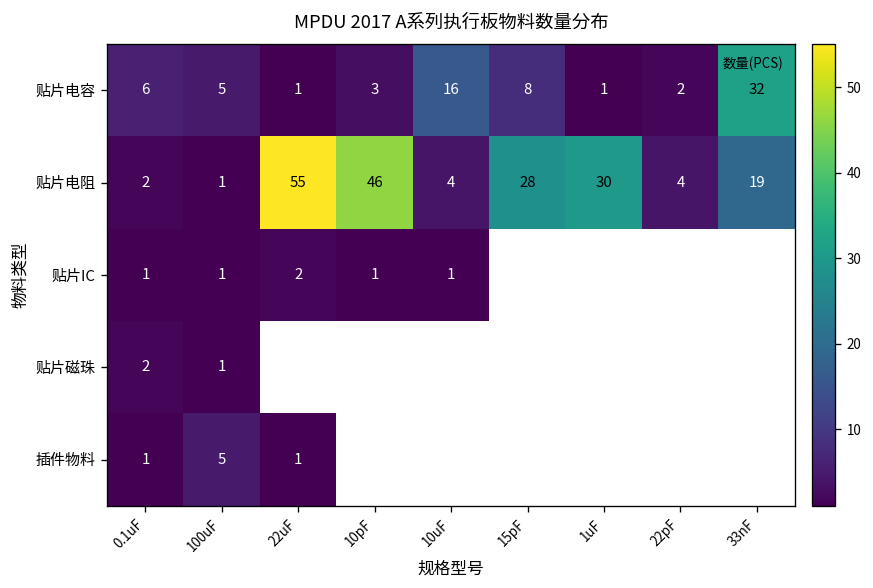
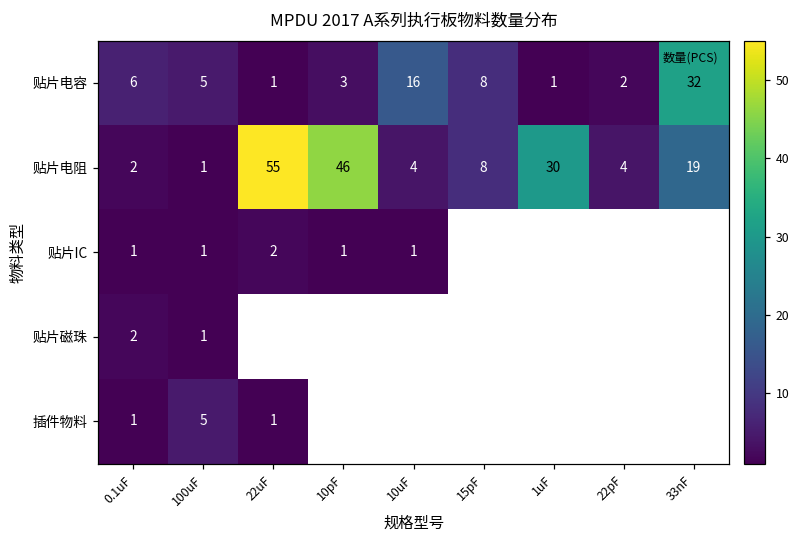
  {
    "贴片电容": {
      "0.1uF": 6,
      "100uF": 5,
      "22uF": 1,
      "10pF": 3,
      "10uF": 16,
      "15pF": 8,
      "1uF": 1,
      "22pF": 2,
      "33nF": 32
    },
    "贴片电阻": {
      "0.1uF": 2,
      "100uF": 1,
      "22uF": 55,
      "10pF": 46,
      "10uF": 4,
-     "15pF": 28,
+     "15pF": 8,
      "1uF": 30,
      "22pF": 4,
      "33nF": 19
    },
    "贴片IC": {
      "0.1uF": 1,
      "100uF": 1,
      "22uF": 2,
      "10pF": 1,
      "10uF": 1
    },
    "贴片磁珠": {
      "0.1uF": 2,
      "100uF": 1
    },
    "插件物料": {
      "0.1uF": 1,
      "100uF": 5,
      "22uF": 1
    }
  }
